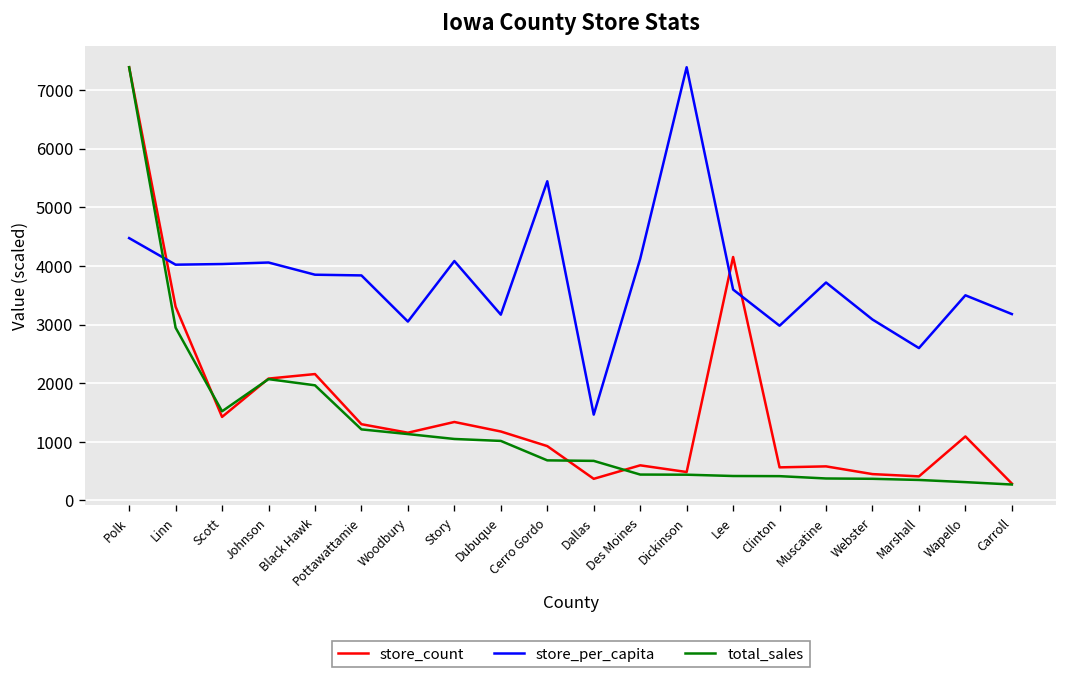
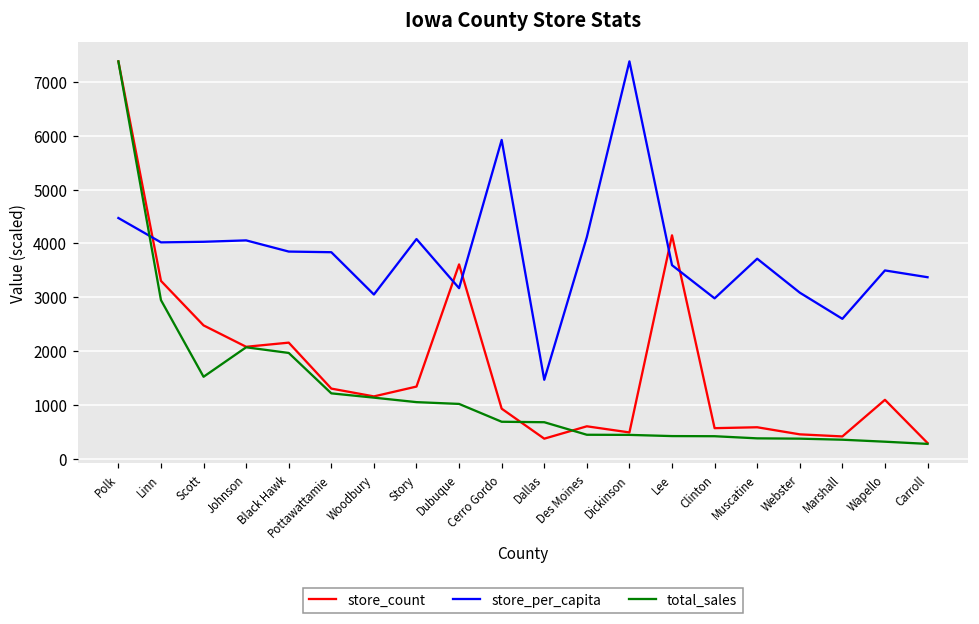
  {
    "store_count": {
      "Linn": 3300,
-     "Scott": 1400,
+     "Scott": 2500,
      "Black Hawk": 2200,
      "Pottawattamie": 1300,
      "Story": 1300,
-     "Dubuque": 1200,
+     "Dubuque": 3600,
      "Cerro Gordo": 900,
      "Dallas": 400,
      "Des Moines": 600,
      "Lee": 4200,
      "Clinton": 600,
      "Muscatine": 600,
      "Webster": 400,
      "Marshall": 400,
      "Wapello": 1100
    },
    "store_per_capita": {
      "Polk": 4500,
      "Linn": 4000,
      "Scott": 4000,
      "Johnson": 4100,
      "Black Hawk": 3800,
      "Pottawattamie": 3800,
      "Woodbury": 3100,
      "Story": 4100,
      "Dubuque": 3200,
-     "Cerro Gordo": 5400,
+     "Cerro Gordo": 5900,
      "Dallas": 1500,
      "Des Moines": 4100,
      "Dickinson": 7400,
      "Lee": 3600,
      "Clinton": 3000,
      "Muscatine": 3700,
      "Webster": 3100,
      "Marshall": 2600,
      "Wapello": 3500,
-     "Carroll": 3200
+     "Carroll": 3400
    },
    "total_sales": {
      "Linn": 2900,
      "Scott": 1500,
      "Black Hawk": 2000,
      "Pottawattamie": 1200,
      "Story": 1000,
      "Dubuque": 1000,
      "Cerro Gordo": 700,
      "Dallas": 700,
      "Des Moines": 400,
      "Lee": 400,
      "Clinton": 400,
      "Muscatine": 400,
      "Webster": 400,
      "Marshall": 300,
      "Wapello": 300
    }
  }
